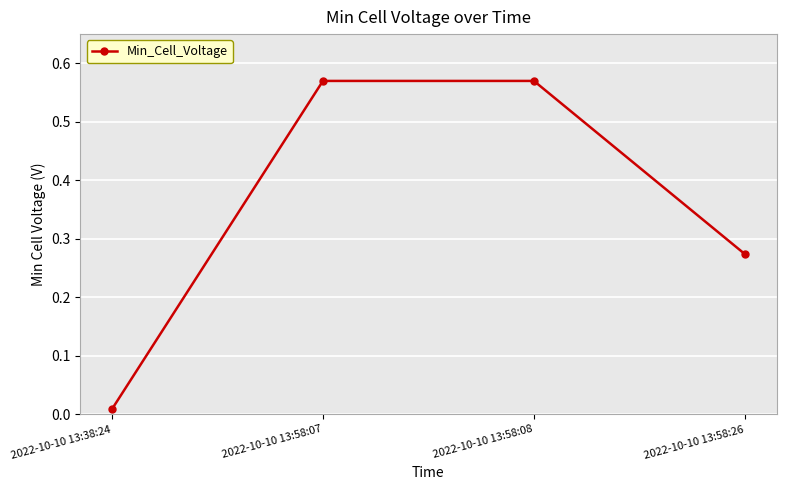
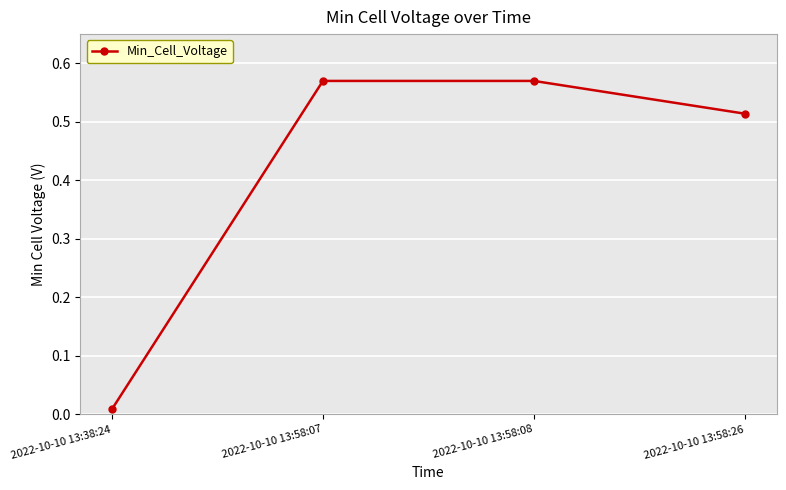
  {
    "2022-10-10 13:38:24": 0.01,
    "2022-10-10 13:58:07": 0.57,
    "2022-10-10 13:58:08": 0.57,
-   "2022-10-10 13:58:26": 0.27
+   "2022-10-10 13:58:26": 0.51
  }
